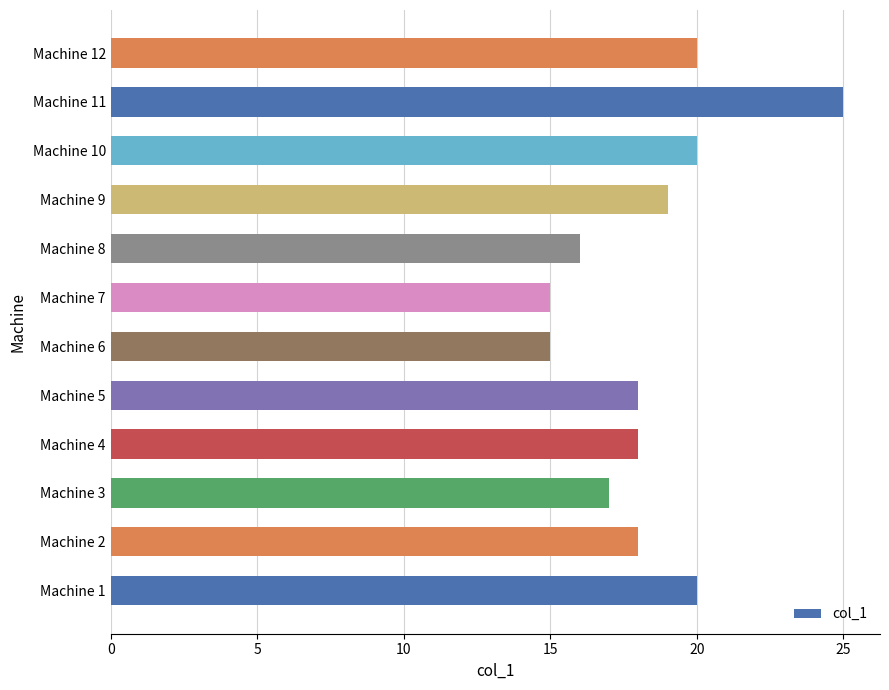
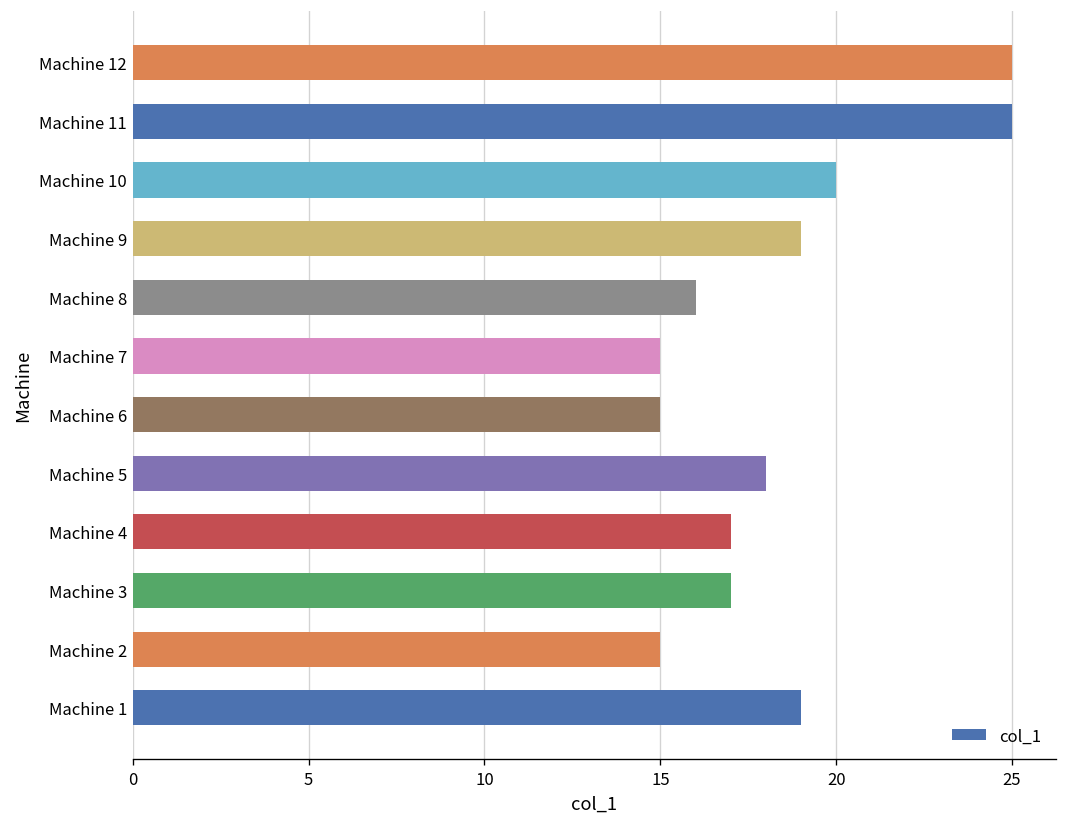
  {
-   "Machine 12": 20,
+   "Machine 12": 25,
    "Machine 11": 25,
    "Machine 10": 20,
    "Machine 9": 19,
    "Machine 8": 16,
    "Machine 7": 15,
    "Machine 6": 15,
    "Machine 5": 18,
-   "Machine 4": 18,
+   "Machine 4": 17,
    "Machine 3": 17,
-   "Machine 2": 18,
-   "Machine 1": 20
+   "Machine 2": 15,
+   "Machine 1": 19
  }
